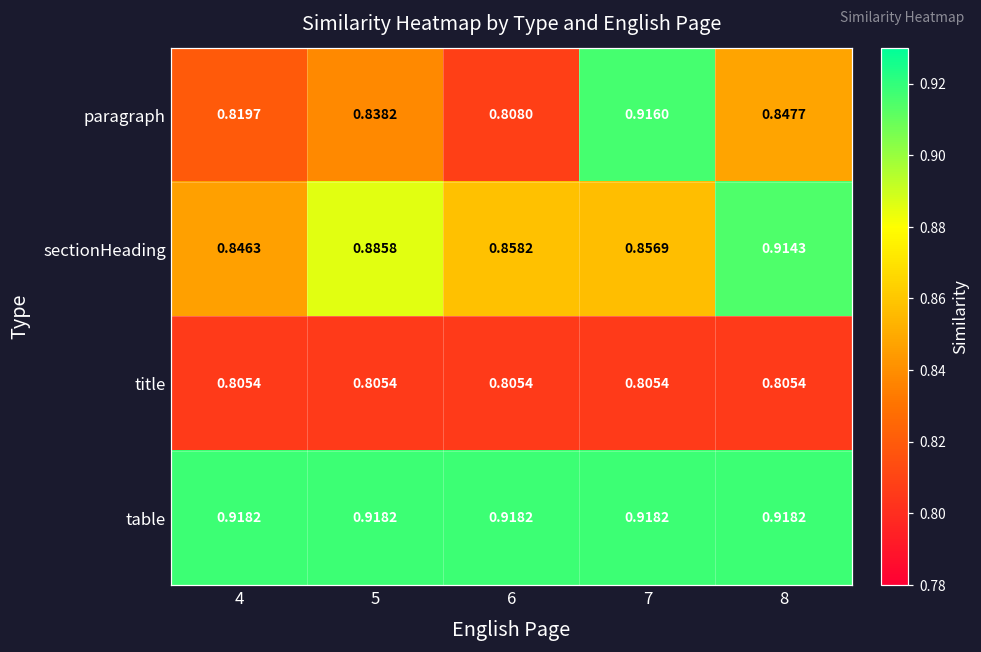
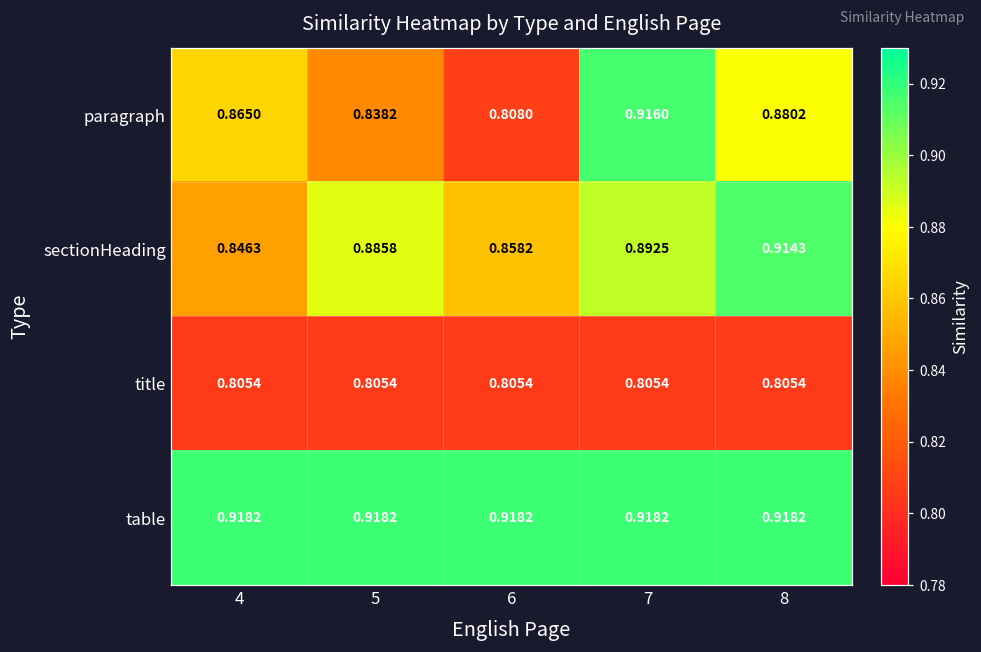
  {
    "paragraph": {
-     "4": 0.8197,
+     "4": 0.8650,
      "5": 0.8382,
      "6": 0.8080,
      "7": 0.9160,
-     "8": 0.8477
+     "8": 0.8802
    },
    "sectionHeading": {
      "4": 0.8463,
      "5": 0.8858,
      "6": 0.8582,
-     "7": 0.8569,
+     "7": 0.8925,
      "8": 0.9143
    },
    "title": {
      "4": 0.8054,
      "5": 0.8054,
      "6": 0.8054,
      "7": 0.8054,
      "8": 0.8054
    },
    "table": {
      "4": 0.9182,
      "5": 0.9182,
      "6": 0.9182,
      "7": 0.9182,
      "8": 0.9182
    }
  }
